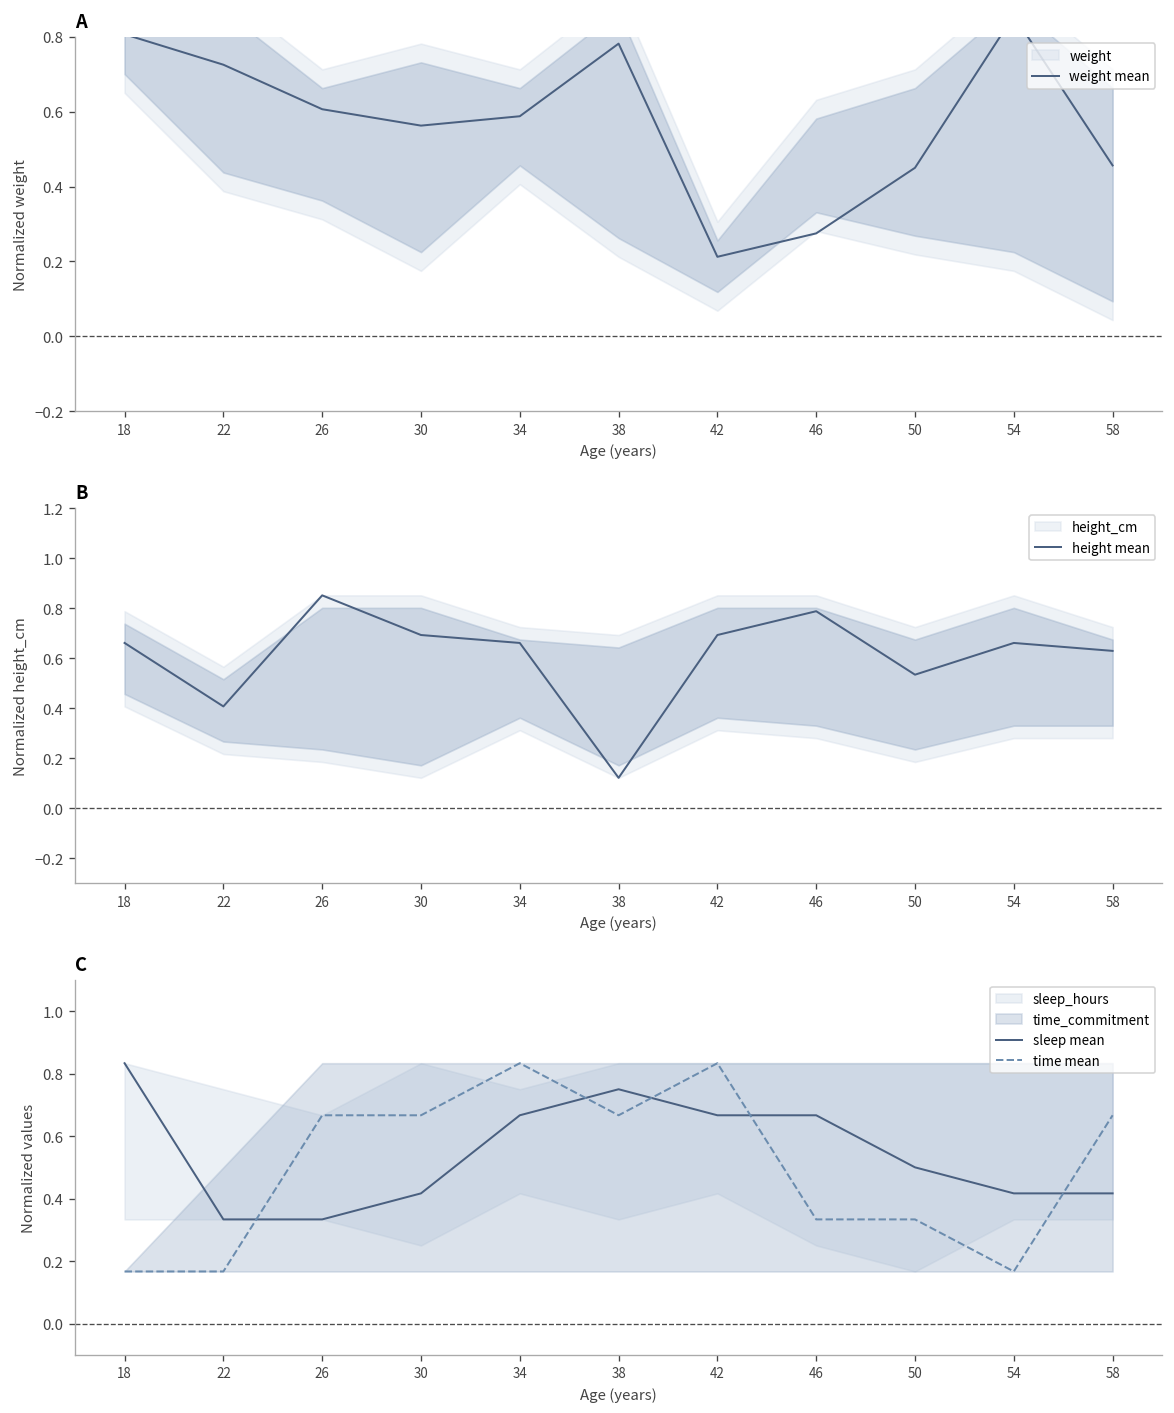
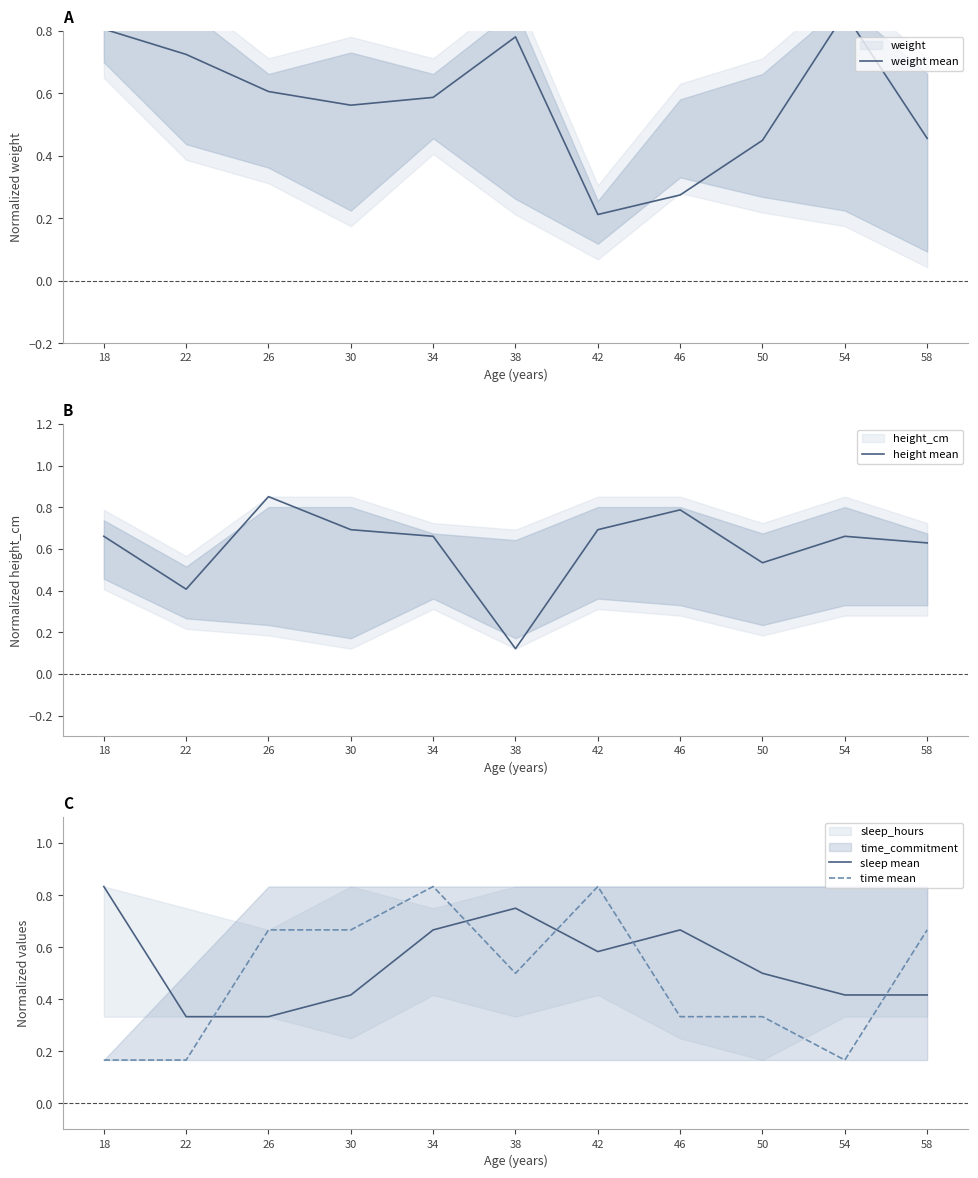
  {
    "A": {
      "weight mean": {
        "18": 0.81,
        "22": 0.73,
        "26": 0.61,
        "30": 0.56,
        "34": 0.59,
        "38": 0.78,
        "42": 0.21,
        "46": 0.28,
        "50": 0.45,
        "58": 0.46
      }
    },
    "B": {
      "height mean": {
        "18": 0.66,
        "22": 0.41,
        "30": 0.69,
        "34": 0.66,
        "38": 0.12,
        "42": 0.69,
        "46": 0.79,
        "50": 0.53,
        "54": 0.66,
        "58": 0.63
      }
    },
    "C": {
      "sleep mean": {
        "22": 0.33,
        "26": 0.33,
        "30": 0.42,
        "34": 0.67,
        "38": 0.75,
-       "42": 0.67,
+       "42": 0.58,
        "46": 0.67,
        "50": 0.50,
        "54": 0.42,
        "58": 0.42
      },
      "time mean": {
        "22": 0.17,
        "30": 0.67,
-       "38": 0.67,
+       "38": 0.50,
        "46": 0.33,
        "50": 0.33,
        "54": 0.17,
        "58": 0.67
      }
    }
  }
